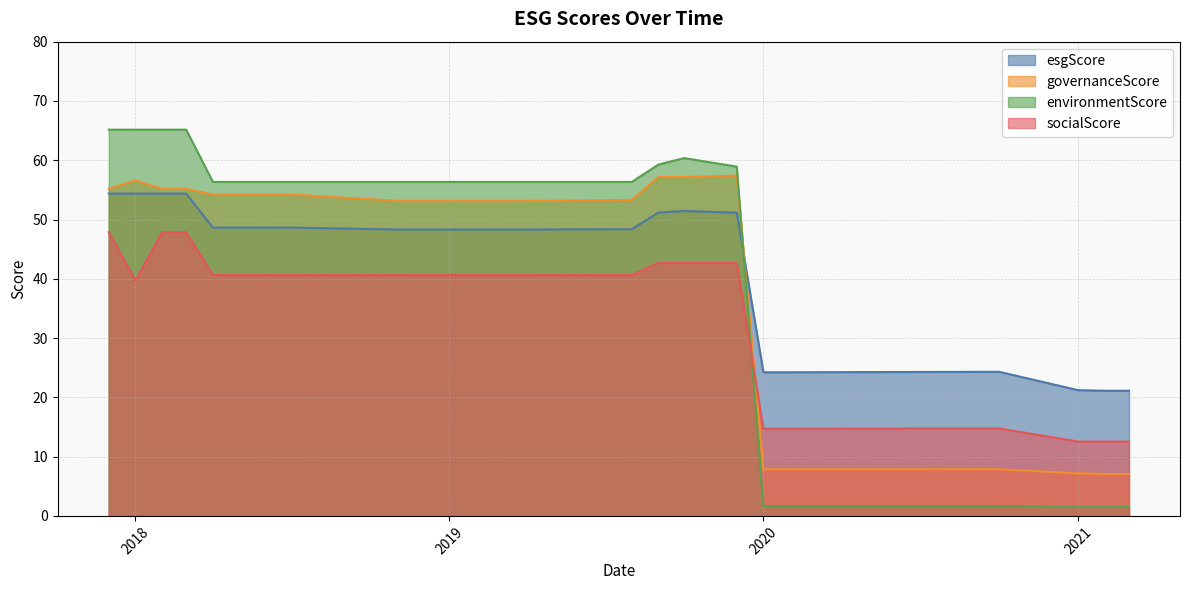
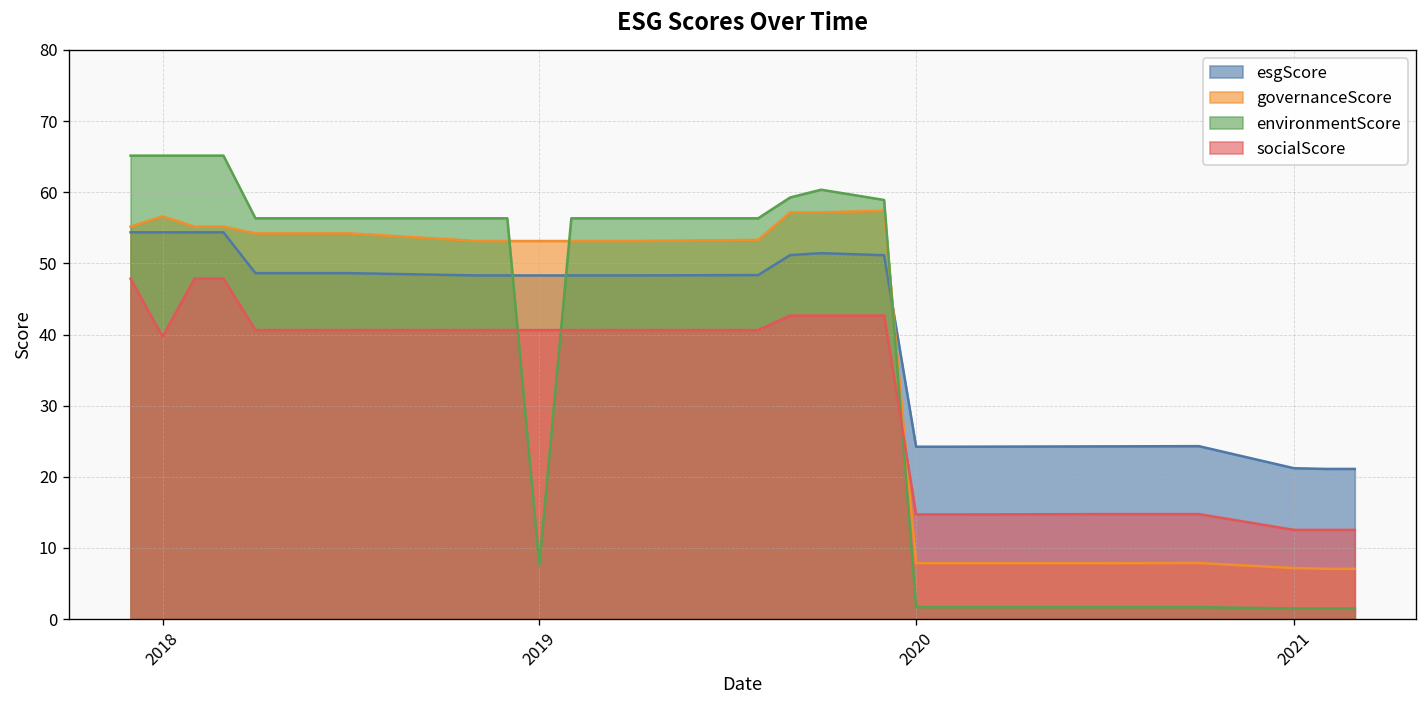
  {
    "esgScore": {
      "2018": 54,
      "2019": 48,
      "2020": 24,
      "2021": 21
    },
    "governanceScore": {
      "2018": 57,
      "2019": 53,
      "2020": 8,
      "2021": 7
    },
    "environmentScore": {
      "2018": 65,
-     "2019": 56,
+     "2019": 8,
      "2020": 2,
      "2021": 2
    },
    "socialScore": {
      "2018": 40,
      "2019": 41,
      "2020": 15,
      "2021": 13
    }
  }
